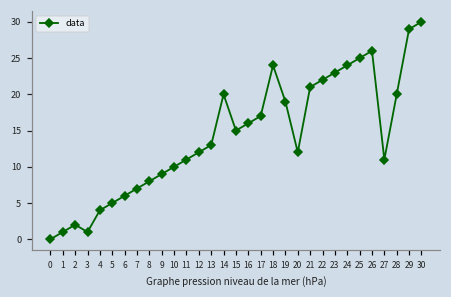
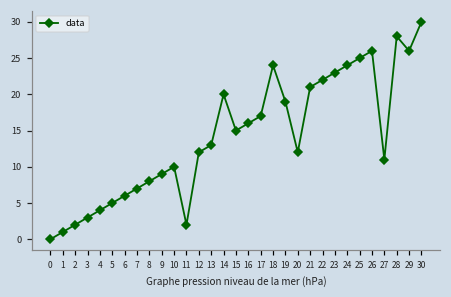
  {
    "0": 0,
    "1": 1,
    "2": 2,
-   "3": 1,
+   "3": 3,
    "4": 4,
    "5": 5,
    "6": 6,
    "7": 7,
    "8": 8,
    "9": 9,
    "10": 10,
-   "11": 11,
+   "11": 2,
    "12": 12,
    "13": 13,
    "14": 20,
    "15": 15,
    "16": 16,
    "17": 17,
    "18": 24,
    "19": 19,
    "20": 12,
    "21": 21,
    "22": 22,
    "23": 23,
    "24": 24,
    "25": 25,
    "26": 26,
    "27": 11,
-   "28": 20,
-   "29": 29,
+   "28": 28,
+   "29": 26,
    "30": 30
  }
